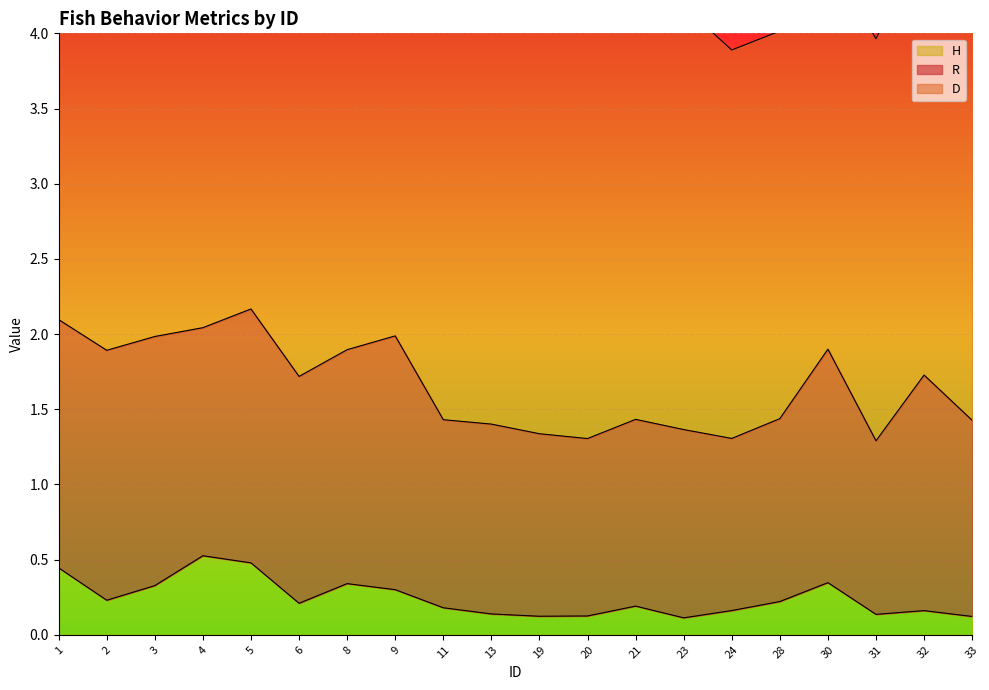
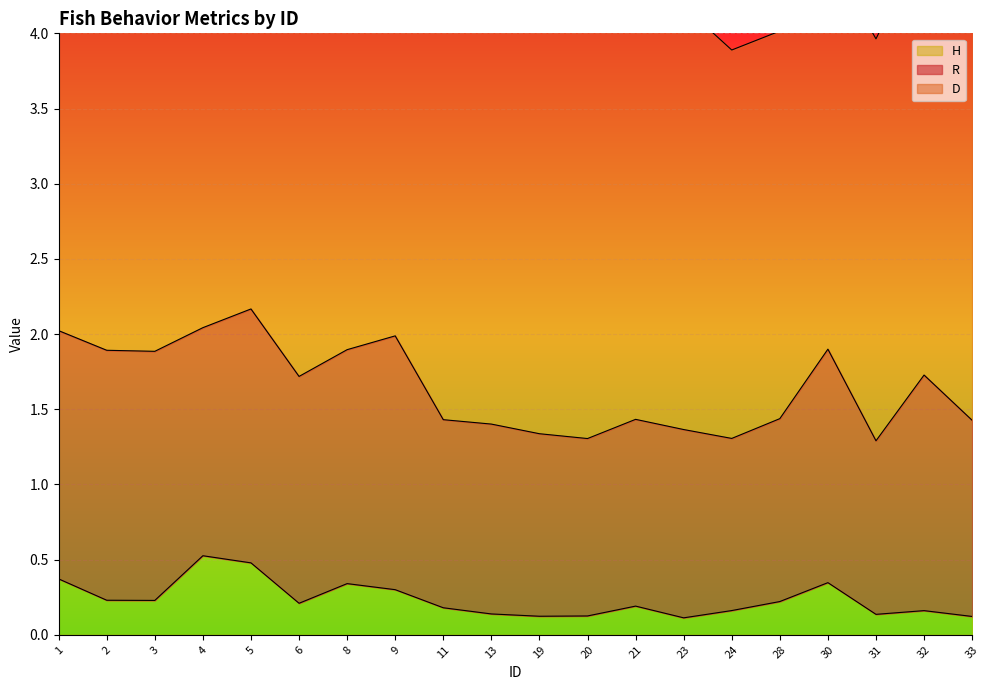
  {
    "H": {
-     "1": 0.45,
+     "1": 0.37,
      "2": 0.23,
-     "3": 0.33,
+     "3": 0.23,
      "4": 0.53,
      "5": 0.48,
      "6": 0.21,
      "8": 0.34,
      "9": 0.30,
      "11": 0.18,
      "13": 0.14,
      "19": 0.12,
      "20": 0.13,
      "21": 0.19,
      "23": 0.11,
      "24": 0.16,
      "28": 0.22,
      "30": 0.35,
      "31": 0.14,
      "32": 0.16,
      "33": 0.12
    }
  }
